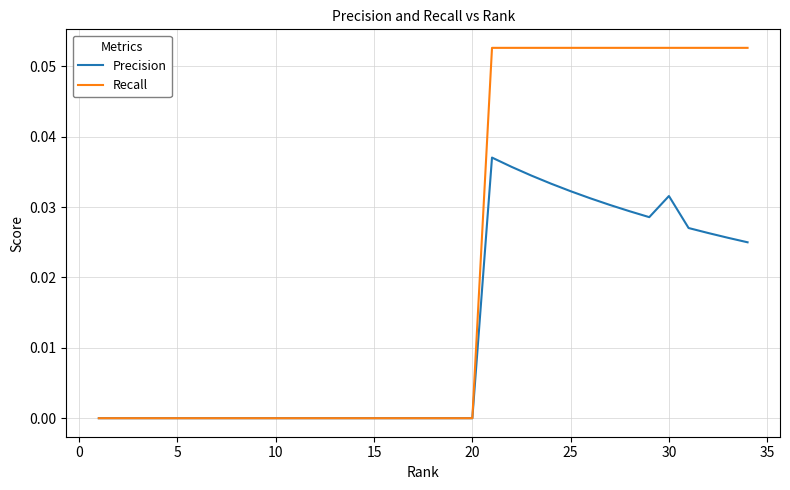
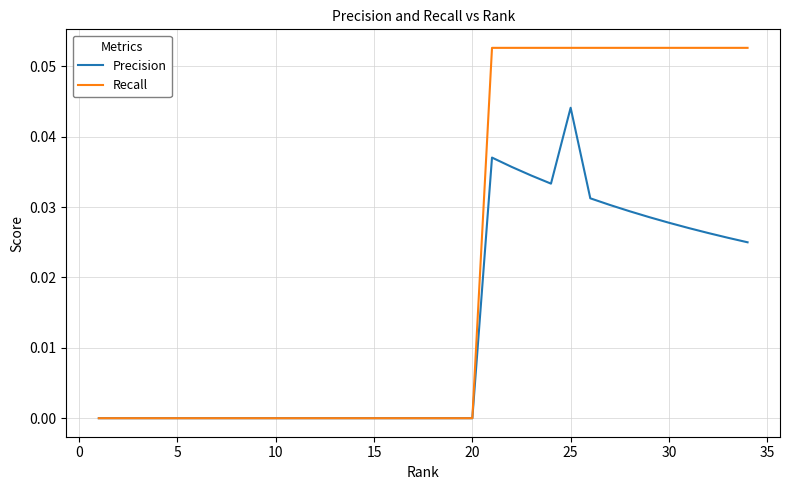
  {
    "Precision": {
-     "25": 0.032,
-     "30": 0.032
+     "25": 0.044,
+     "30": 0.028
    },
    "Recall": {
      "25": 0.053,
      "30": 0.053
    }
  }
